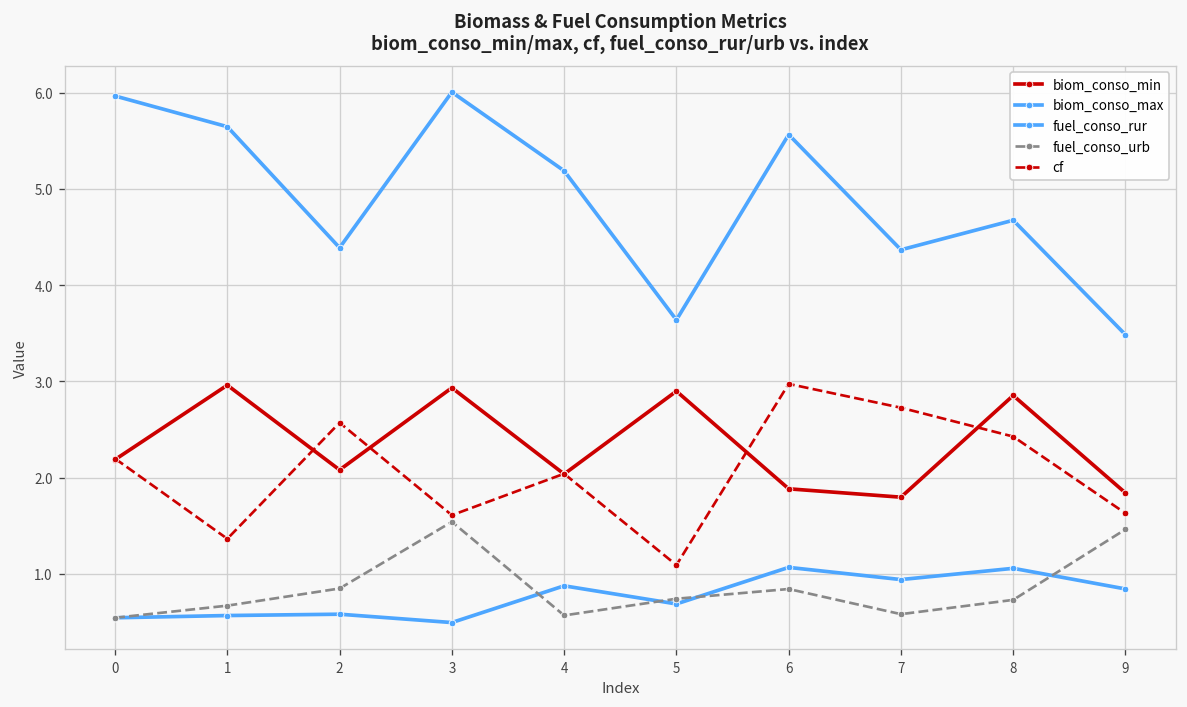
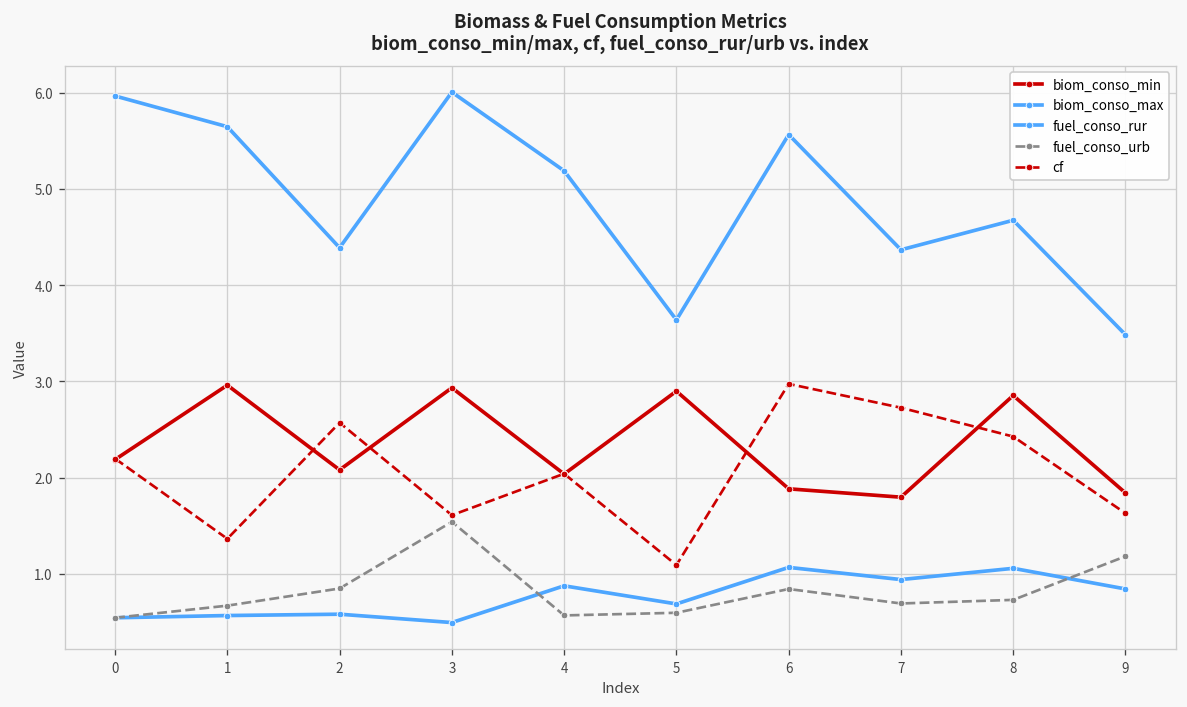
  {
    "fuel_conso_urb": {
      "1": 0.7,
      "2": 0.8,
      "3": 1.5,
      "4": 0.6,
-     "5": 0.7,
+     "5": 0.6,
      "6": 0.8,
-     "7": 0.6,
+     "7": 0.7,
      "8": 0.7,
-     "9": 1.5
+     "9": 1.2
    }
  }
